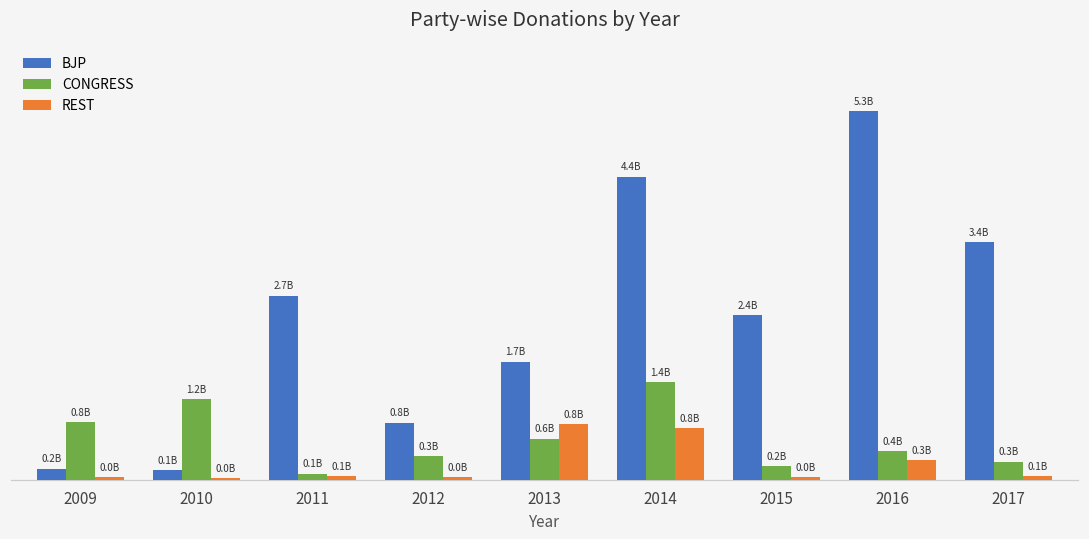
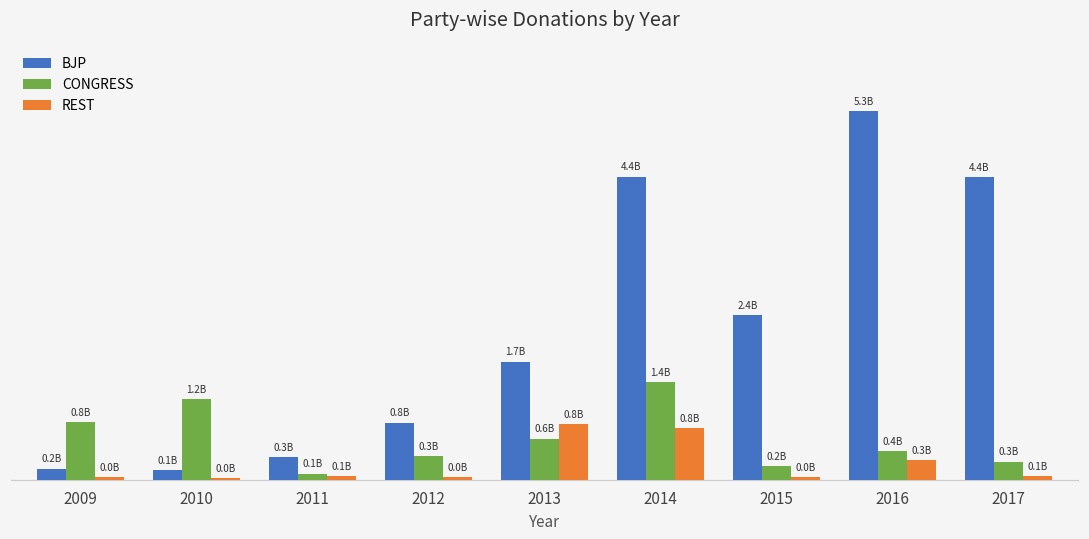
  {
    "BJP": {
      "2009": "0.2B",
      "2010": "0.1B",
-     "2011": "2.7B",
+     "2011": "0.3B",
      "2012": "0.8B",
      "2013": "1.7B",
      "2014": "4.4B",
      "2015": "2.4B",
      "2016": "5.3B",
-     "2017": "3.4B"
+     "2017": "4.4B"
    },
    "CONGRESS": {
      "2009": "0.8B",
      "2010": "1.2B",
      "2011": "0.1B",
      "2012": "0.3B",
      "2013": "0.6B",
      "2014": "1.4B",
      "2015": "0.2B",
      "2016": "0.4B",
      "2017": "0.3B"
    },
    "REST": {
      "2011": "0.1B",
      "2013": "0.8B",
      "2014": "0.8B",
      "2016": "0.3B",
      "2017": "0.1B"
    }
  }
